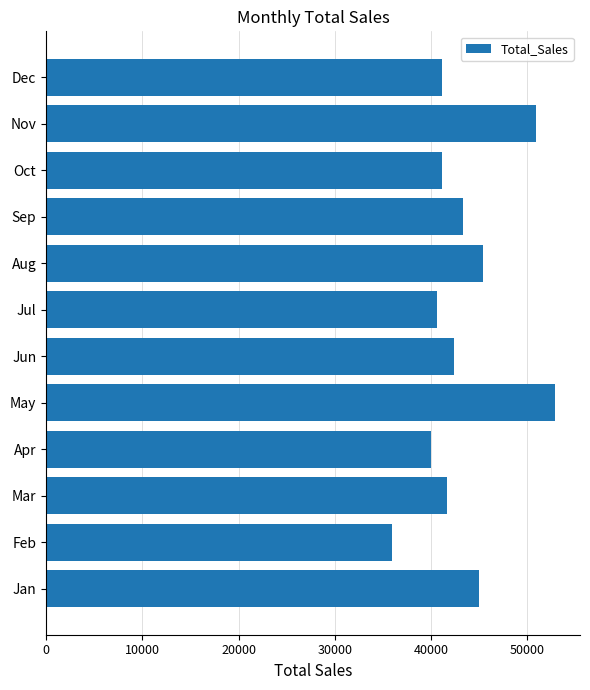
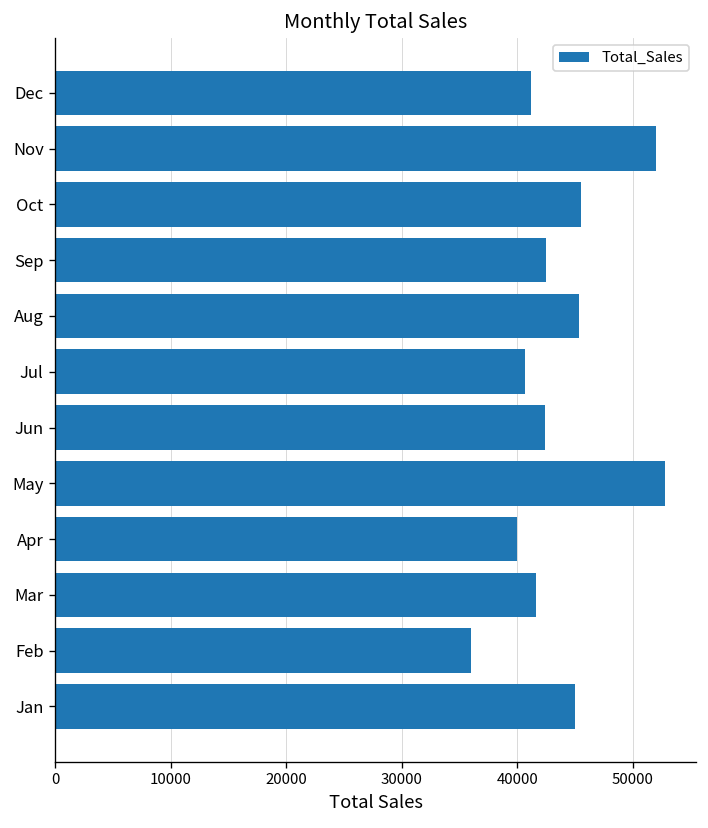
  {
    "Dec": 41000,
-   "Nov": 51000,
-   "Oct": 41000,
-   "Sep": 43000,
+   "Nov": 52000,
+   "Oct": 46000,
+   "Sep": 42000,
    "Aug": 45000,
    "Jul": 41000,
    "Jun": 42000,
    "May": 53000,
    "Apr": 40000,
    "Mar": 42000,
    "Feb": 36000,
    "Jan": 45000
  }
